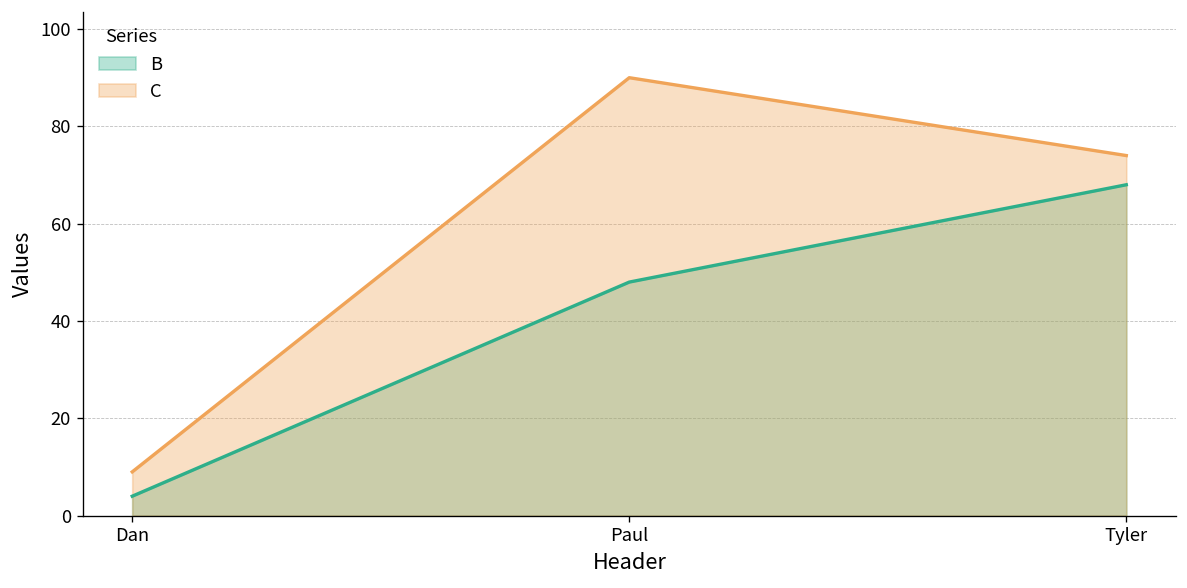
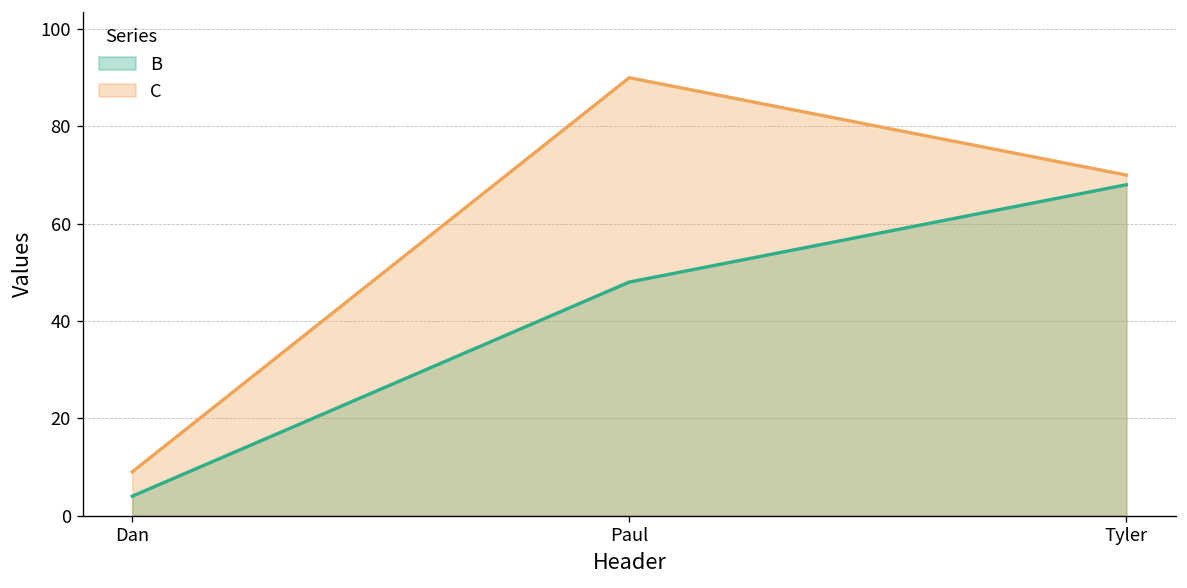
  {
    "B": {
      "Dan": 4,
      "Paul": 48,
      "Tyler": 68
    },
    "C": {
      "Dan": 9,
      "Paul": 90,
-     "Tyler": 74
+     "Tyler": 70
    }
  }
